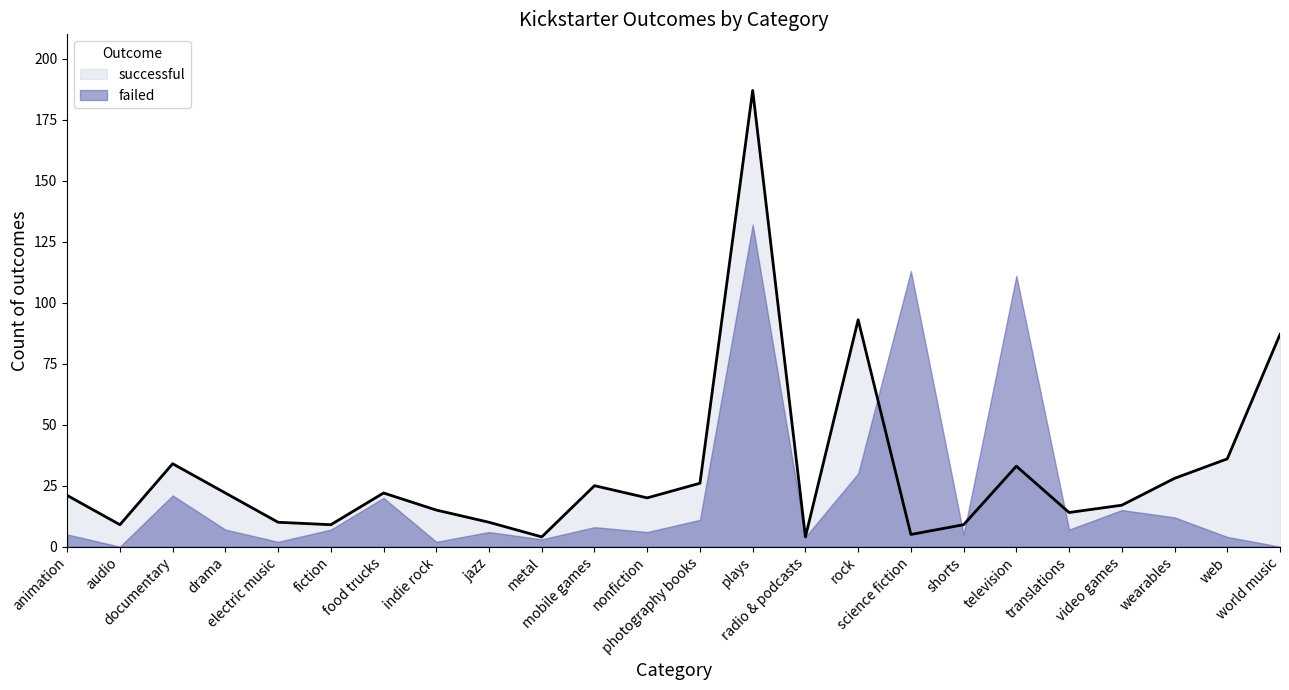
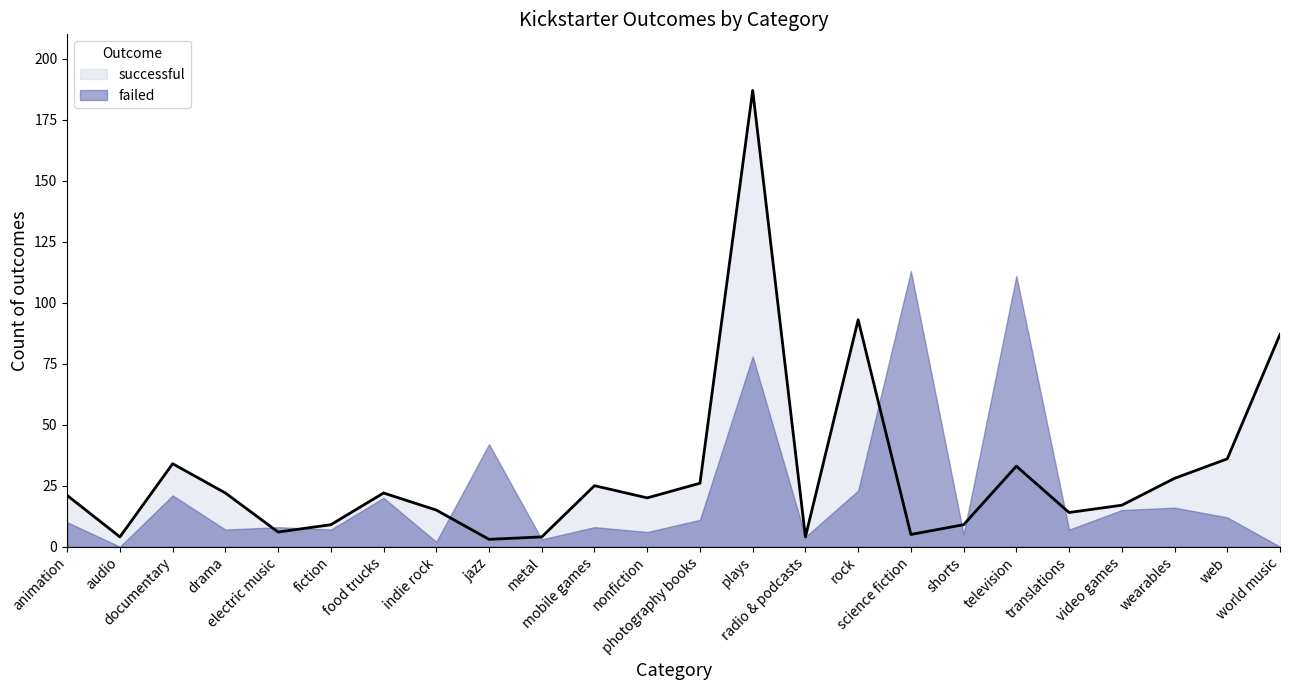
  {
    "successful": {
      "animation": 21,
-     "audio": 9,
+     "audio": 4,
      "documentary": 34,
      "drama": 22,
-     "electric music": 10,
+     "electric music": 6,
      "fiction": 9,
      "food trucks": 22,
      "indie rock": 15,
-     "jazz": 10,
+     "jazz": 3,
      "mobile games": 25,
      "nonfiction": 20,
      "photography books": 26,
      "plays": 187,
      "rock": 93,
      "science fiction": 5,
      "shorts": 9,
      "television": 33,
      "translations": 14,
      "video games": 17,
      "wearables": 28,
      "web": 36,
      "world music": 87
    },
    "failed": {
-     "animation": 5,
+     "animation": 10,
      "audio": 0,
      "documentary": 21,
      "drama": 7,
-     "electric music": 2,
+     "electric music": 8,
      "fiction": 7,
      "food trucks": 20,
      "indie rock": 2,
-     "jazz": 6,
+     "jazz": 42,
      "mobile games": 8,
      "nonfiction": 6,
      "photography books": 11,
-     "plays": 132,
-     "rock": 30,
+     "plays": 78,
+     "rock": 23,
      "science fiction": 113,
      "shorts": 5,
      "television": 111,
      "translations": 7,
      "video games": 15,
-     "wearables": 12,
-     "web": 4,
+     "wearables": 16,
+     "web": 12,
      "world music": 0
    }
  }
